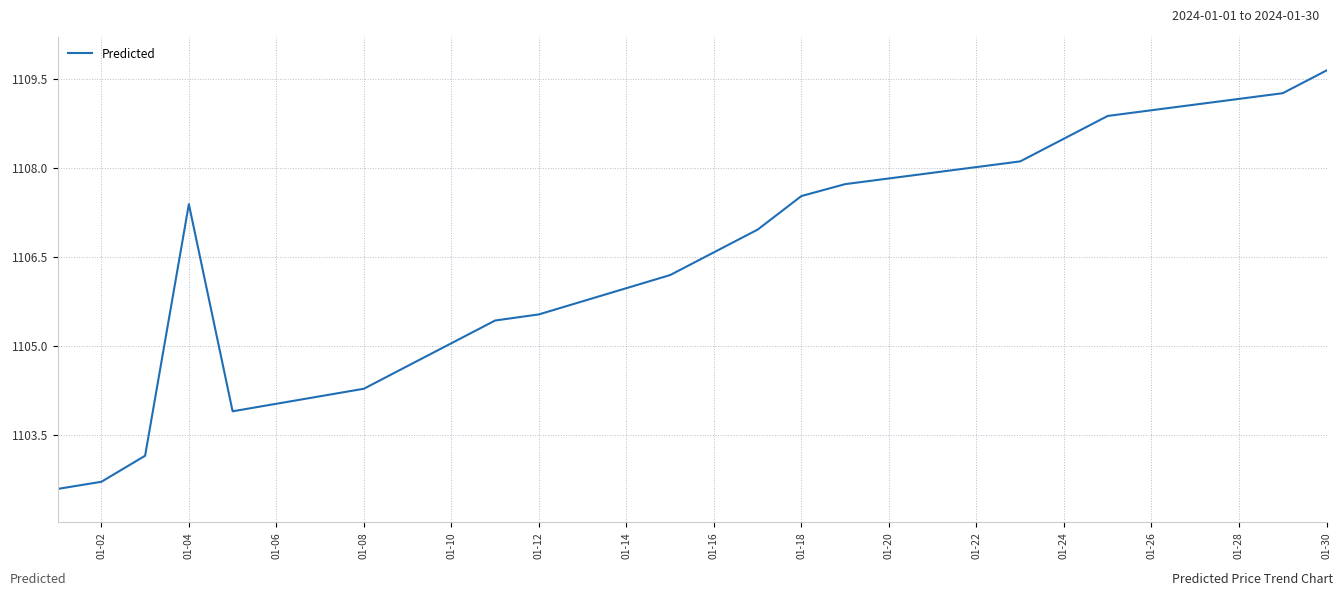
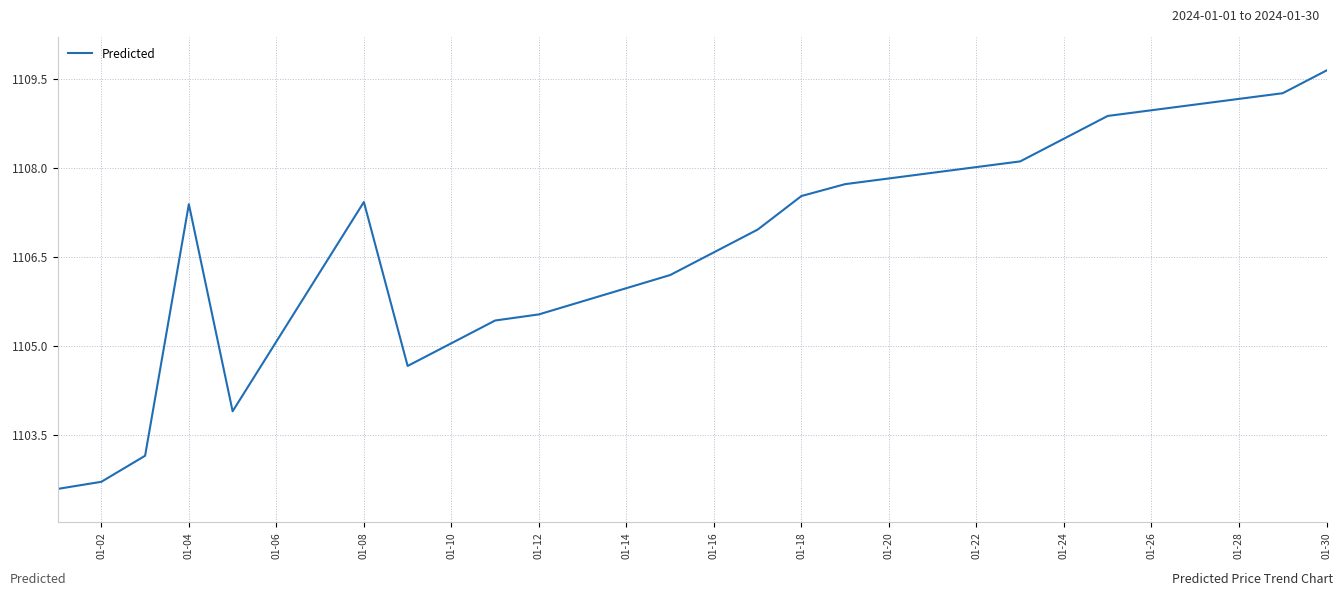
  {
    "01-02": 1102.7,
    "01-04": 1107.4,
-   "01-08": 1104.3,
+   "01-08": 1107.4,
    "01-10": 1105.0,
    "01-12": 1105.5,
    "01-16": 1106.6,
    "01-18": 1107.5,
    "01-24": 1108.5,
    "01-30": 1109.6
  }
